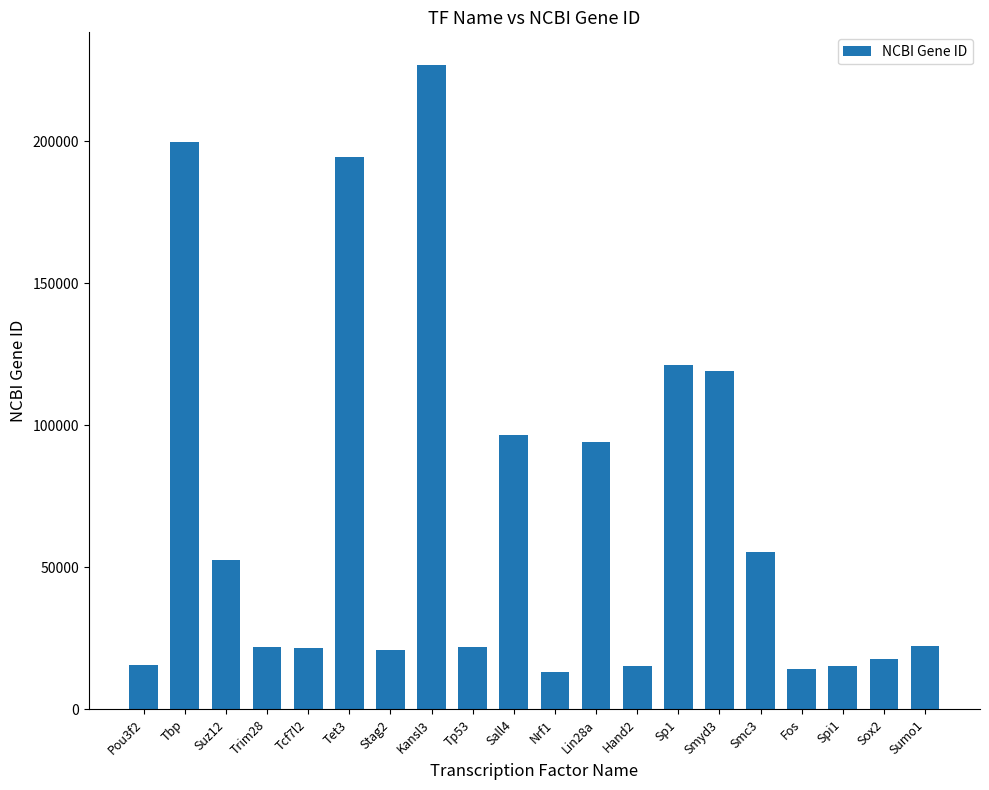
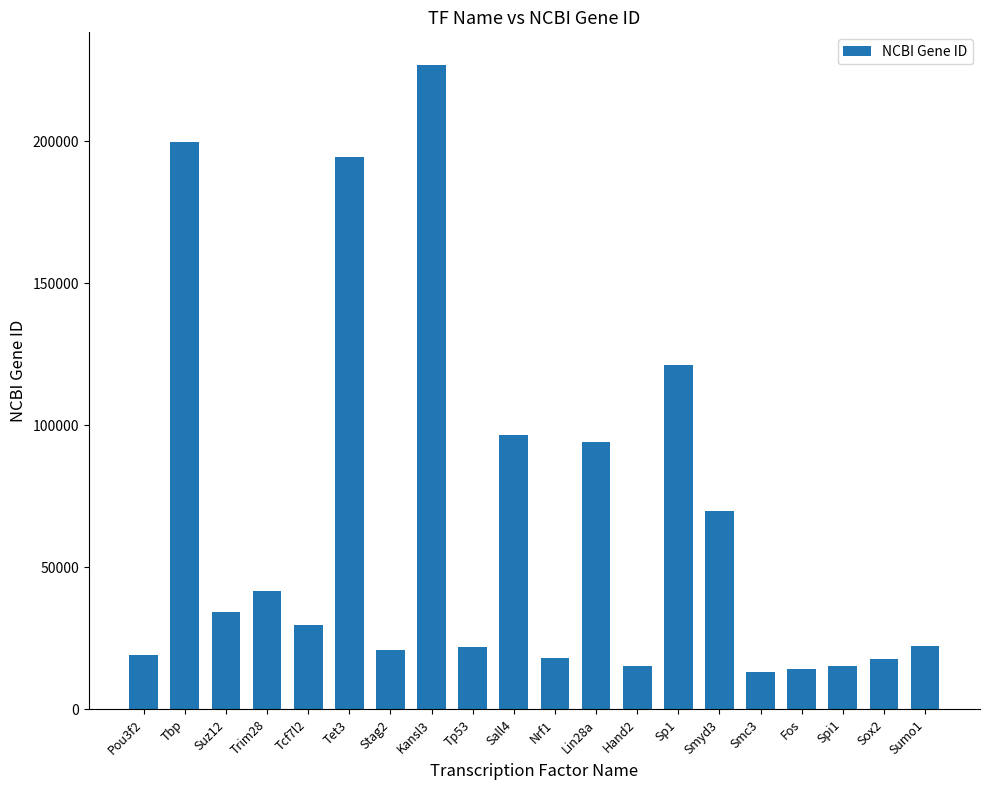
  {
-   "Pou3f2": 16000,
+   "Pou3f2": 19000,
    "Tbp": 200000,
-   "Suz12": 53000,
-   "Trim28": 22000,
-   "Tcf7l2": 21000,
+   "Suz12": 34000,
+   "Trim28": 42000,
+   "Tcf7l2": 30000,
    "Tet3": 194000,
    "Stag2": 21000,
    "Kansl3": 227000,
    "Tp53": 22000,
    "Sall4": 97000,
-   "Nrf1": 13000,
+   "Nrf1": 18000,
    "Lin28a": 94000,
    "Hand2": 15000,
    "Sp1": 121000,
-   "Smyd3": 119000,
-   "Smc3": 55000,
+   "Smyd3": 70000,
+   "Smc3": 13000,
    "Fos": 14000,
    "Spi1": 15000,
    "Sox2": 18000,
    "Sumo1": 22000
  }
